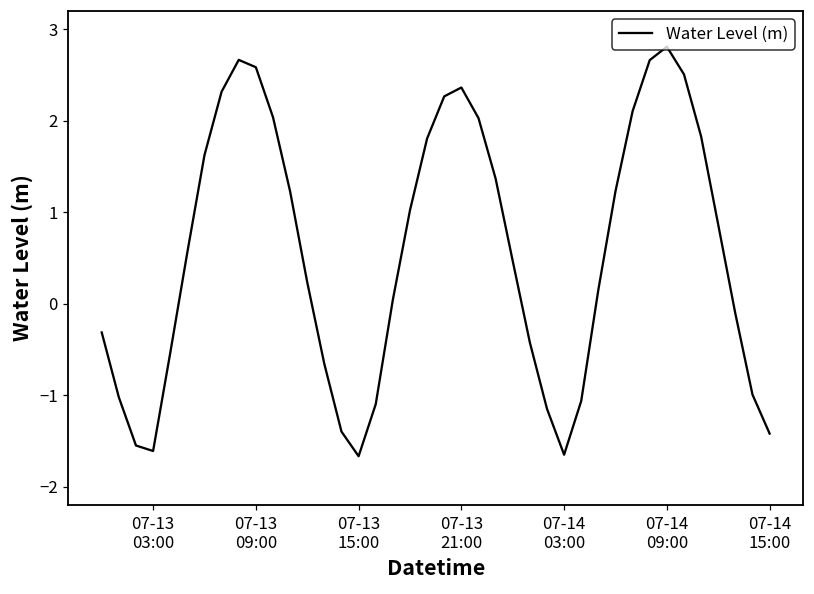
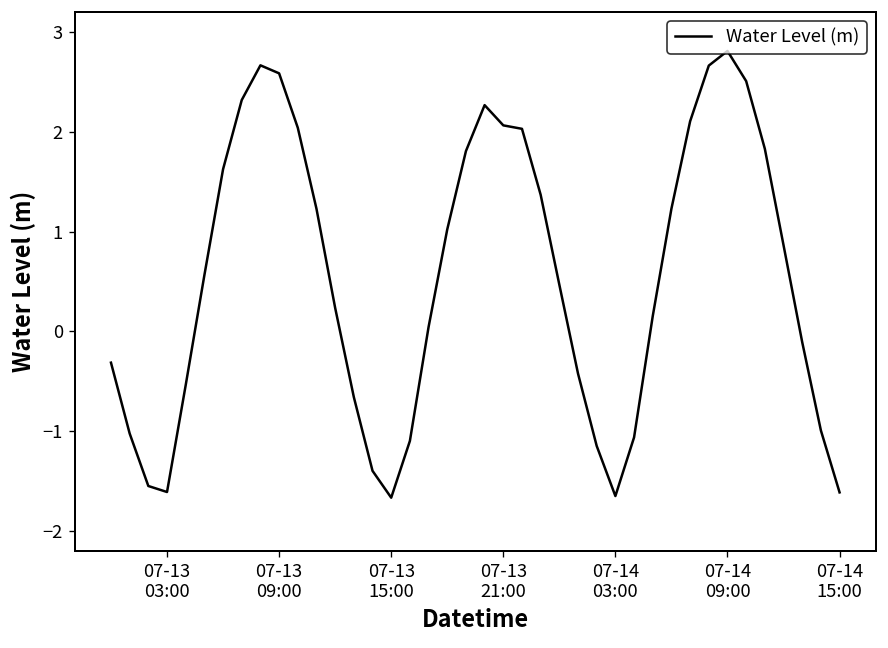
  {
    "07-13 03:00": -1.6,
    "07-13 09:00": 2.6,
    "07-13 15:00": -1.7,
-   "07-13 21:00": 2.4,
+   "07-13 21:00": 2.1,
    "07-14 03:00": -1.6,
-   "07-14 15:00": -1.4
+   "07-14 15:00": -1.6
  }
